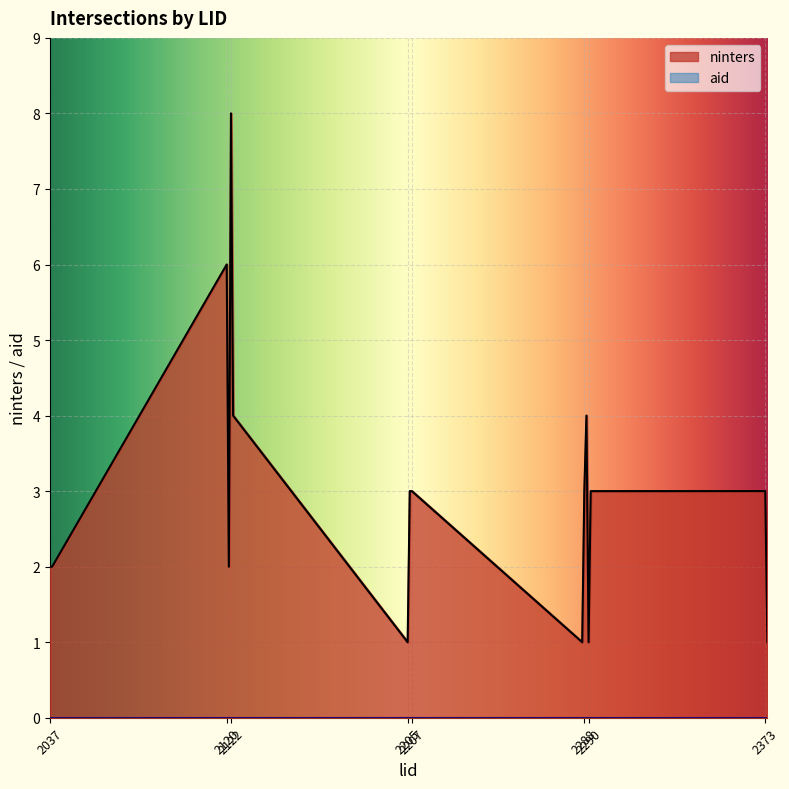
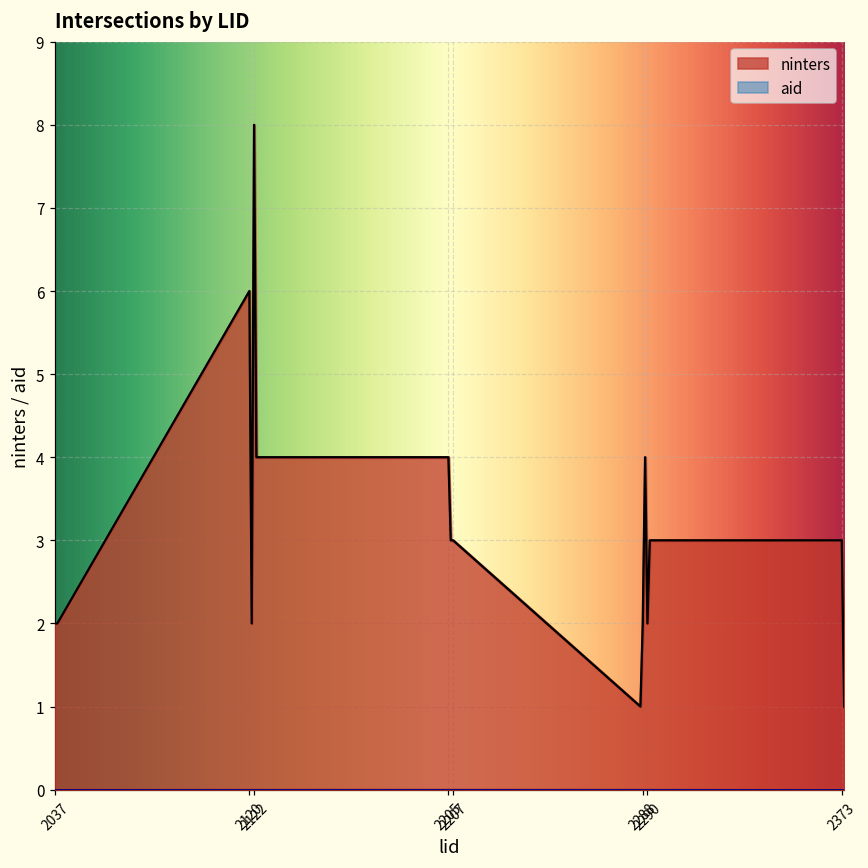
  {
    "ninters": {
      "2037": 2,
      "2120": 6,
      "2122": 8,
-     "2205": 1,
+     "2205": 4,
      "2207": 3,
-     "2288": 3,
-     "2290": 1,
+     "2288": 2,
+     "2290": 2,
      "2373": 3
    },
    "aid": {
      "2037": 0,
      "2120": 0,
      "2122": 0,
      "2205": 0,
      "2207": 0,
      "2288": 0,
      "2290": 0,
      "2373": 0
    }
  }
